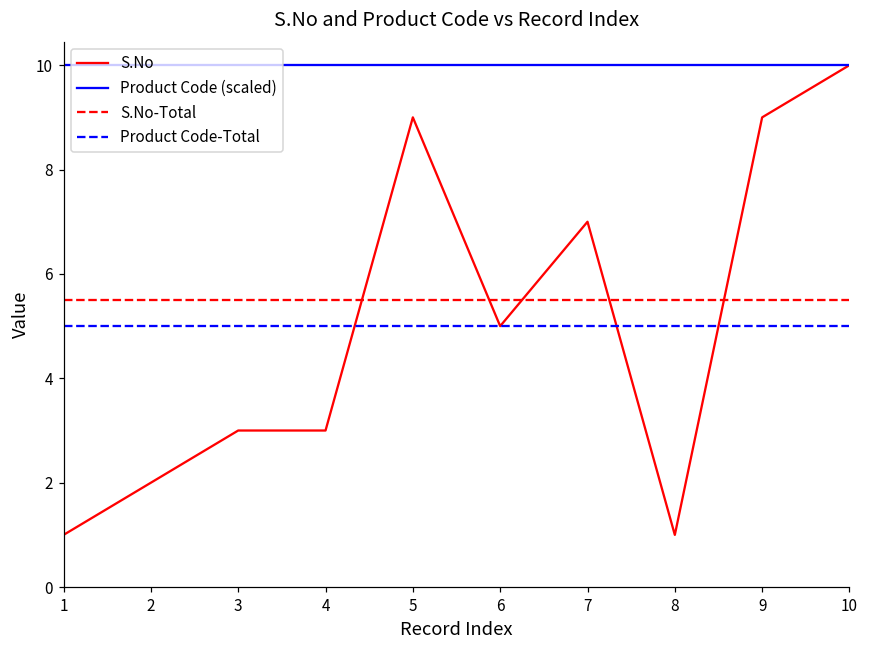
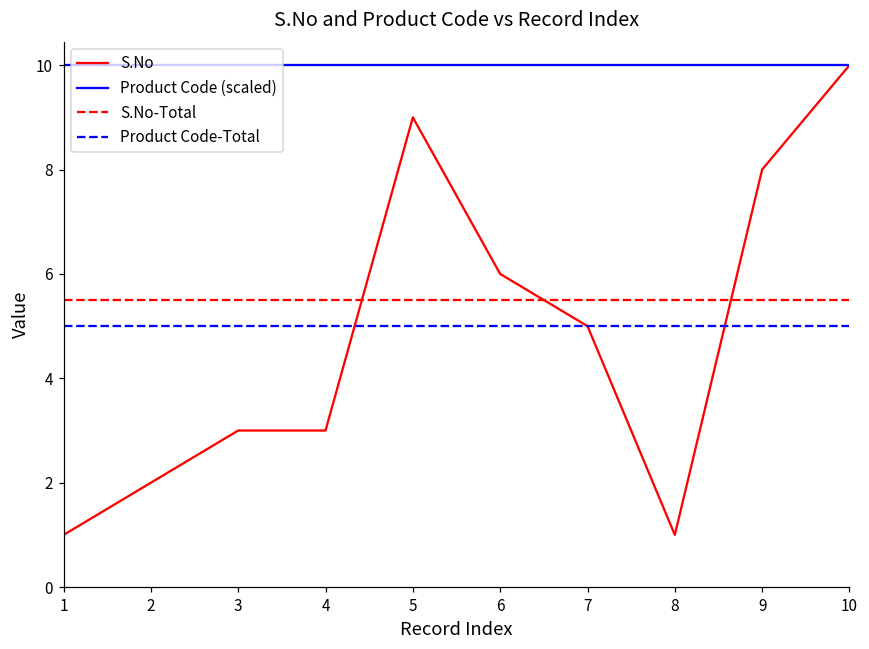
  {
    "S.No": {
      "1": 1,
      "2": 2,
      "3": 3,
      "4": 3,
      "5": 9,
-     "6": 5,
-     "7": 7,
+     "6": 6,
+     "7": 5,
      "8": 1,
-     "9": 9
+     "9": 8
    },
    "Product Code (scaled)": {
      "1": 10,
      "4": 10,
      "5": 10,
      "6": 10,
      "7": 10,
      "8": 10,
      "9": 10
    }
  }
